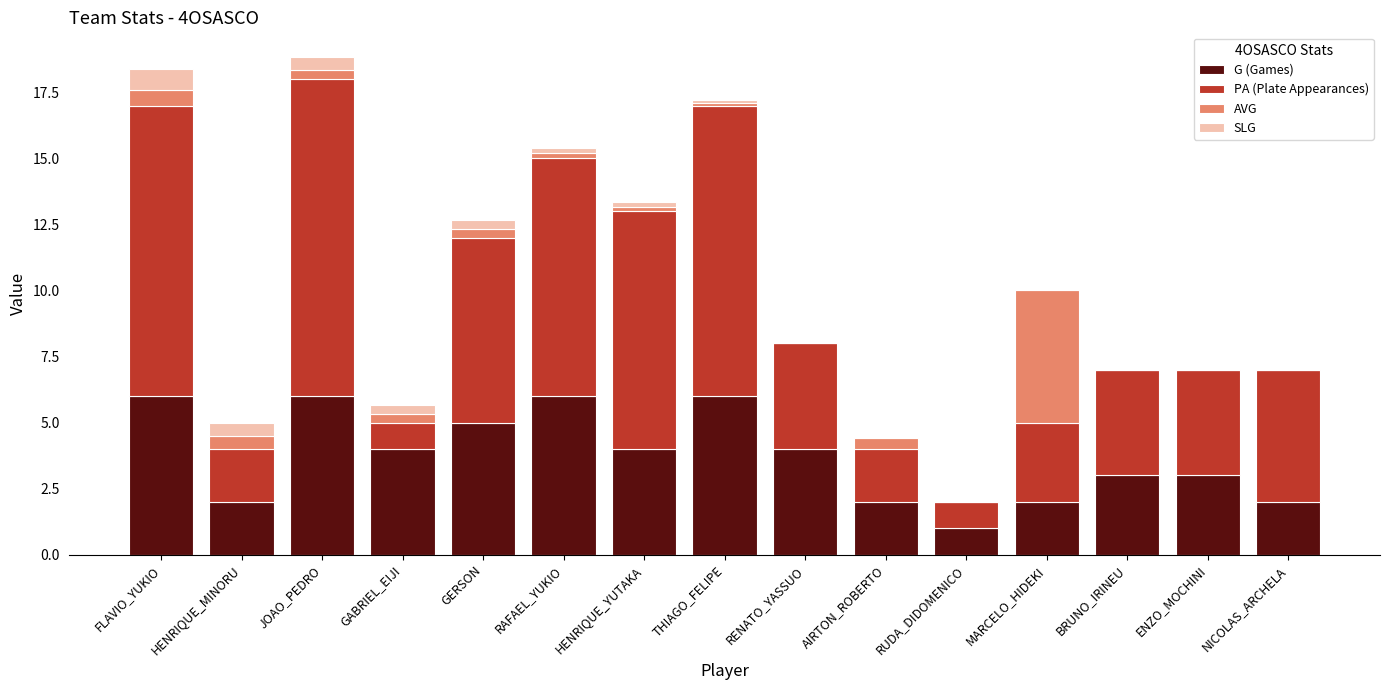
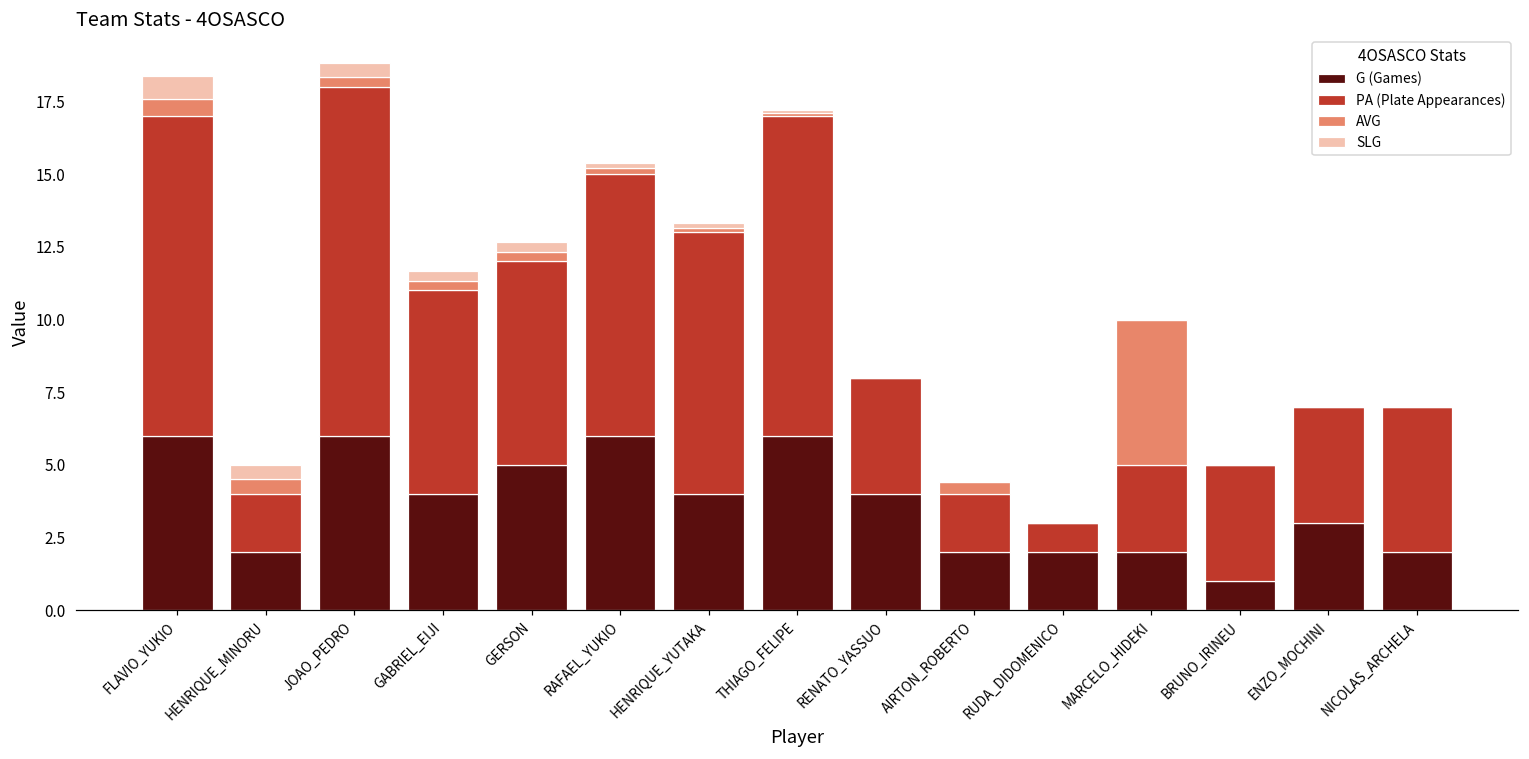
  {
    "G (Games)": {
      "FLAVIO_YUKIO": 6,
      "HENRIQUE_MINORU": 2,
      "JOAO_PEDRO": 6,
      "GABRIEL_EIJI": 4,
      "GERSON": 5,
      "RAFAEL_YUKIO": 6,
      "HENRIQUE_YUTAKA": 4,
      "THIAGO_FELIPE": 6,
      "RENATO_YASSUO": 4,
      "AIRTON_ROBERTO": 2,
-     "RUDA_DIDOMENICO": 1,
+     "RUDA_DIDOMENICO": 2,
      "MARCELO_HIDEKI": 2,
-     "BRUNO_IRINEU": 3,
+     "BRUNO_IRINEU": 1,
      "ENZO_MOCHINI": 3,
      "NICOLAS_ARCHELA": 2
    },
    "PA (Plate Appearances)": {
      "FLAVIO_YUKIO": 11,
      "HENRIQUE_MINORU": 2,
      "JOAO_PEDRO": 12,
-     "GABRIEL_EIJI": 1,
+     "GABRIEL_EIJI": 7,
      "GERSON": 7,
      "RAFAEL_YUKIO": 9,
      "HENRIQUE_YUTAKA": 9,
      "THIAGO_FELIPE": 11,
      "RENATO_YASSUO": 4,
      "AIRTON_ROBERTO": 2,
      "RUDA_DIDOMENICO": 1,
      "MARCELO_HIDEKI": 3,
      "BRUNO_IRINEU": 4,
      "ENZO_MOCHINI": 4,
      "NICOLAS_ARCHELA": 5
    },
    "AVG": {
      "FLAVIO_YUKIO": 0.6,
      "HENRIQUE_MINORU": 0.5,
      "JOAO_PEDRO": 0.3,
      "GABRIEL_EIJI": 0.3,
      "GERSON": 0.3,
      "RAFAEL_YUKIO": 0.2,
      "HENRIQUE_YUTAKA": 0.2,
      "THIAGO_FELIPE": 0.1,
      "RENATO_YASSUO": 0,
      "AIRTON_ROBERTO": 0.4,
      "RUDA_DIDOMENICO": 0,
      "MARCELO_HIDEKI": 5,
      "BRUNO_IRINEU": 0,
      "ENZO_MOCHINI": 0,
      "NICOLAS_ARCHELA": 0
    },
    "SLG": {
      "FLAVIO_YUKIO": 0.8,
      "HENRIQUE_MINORU": 0.5,
      "JOAO_PEDRO": 0.5,
      "GABRIEL_EIJI": 0.3,
      "GERSON": 0.3,
      "RAFAEL_YUKIO": 0.2,
      "HENRIQUE_YUTAKA": 0.2,
      "THIAGO_FELIPE": 0.1,
      "RENATO_YASSUO": 0,
      "AIRTON_ROBERTO": 0,
      "RUDA_DIDOMENICO": 0,
      "MARCELO_HIDEKI": 0,
      "BRUNO_IRINEU": 0,
      "ENZO_MOCHINI": 0,
      "NICOLAS_ARCHELA": 0
    }
  }
